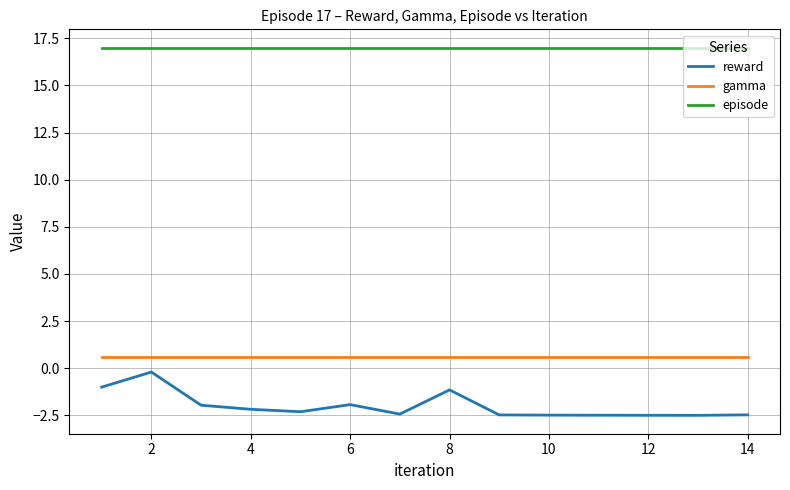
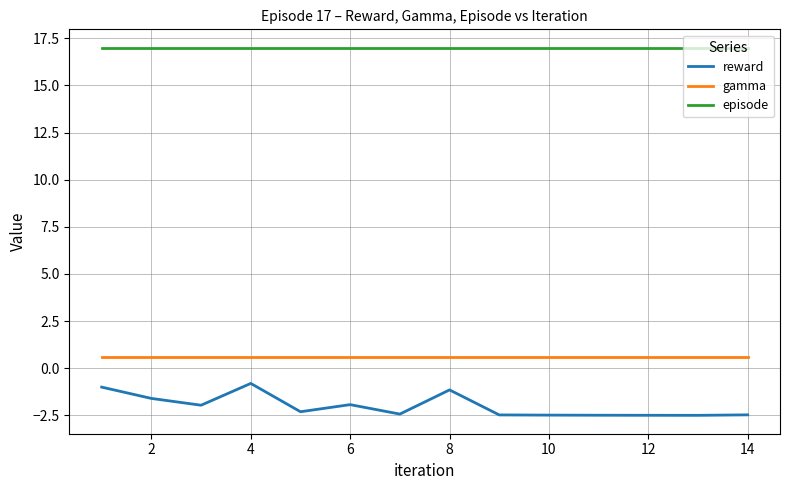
  {
    "reward": {
-     "2": -0.2,
-     "4": -2.2,
+     "2": -1.6,
+     "4": -0.8,
      "6": -1.9,
      "8": -1.1,
      "10": -2.5,
      "12": -2.5,
      "14": -2.5
    },
    "gamma": {
      "2": 0.6,
      "4": 0.6,
      "6": 0.6,
      "8": 0.6,
      "10": 0.6,
      "12": 0.6,
      "14": 0.6
    },
    "episode": {
      "2": 17.0,
      "4": 17.0,
      "6": 17.0,
      "8": 17.0,
      "10": 17.0,
      "12": 17.0
    }
  }
